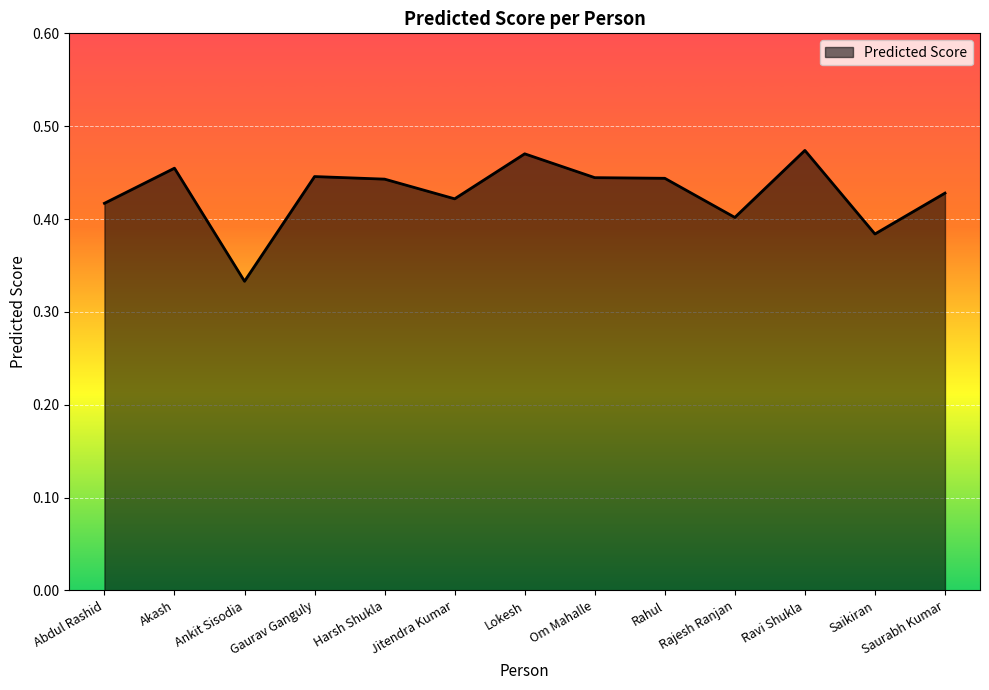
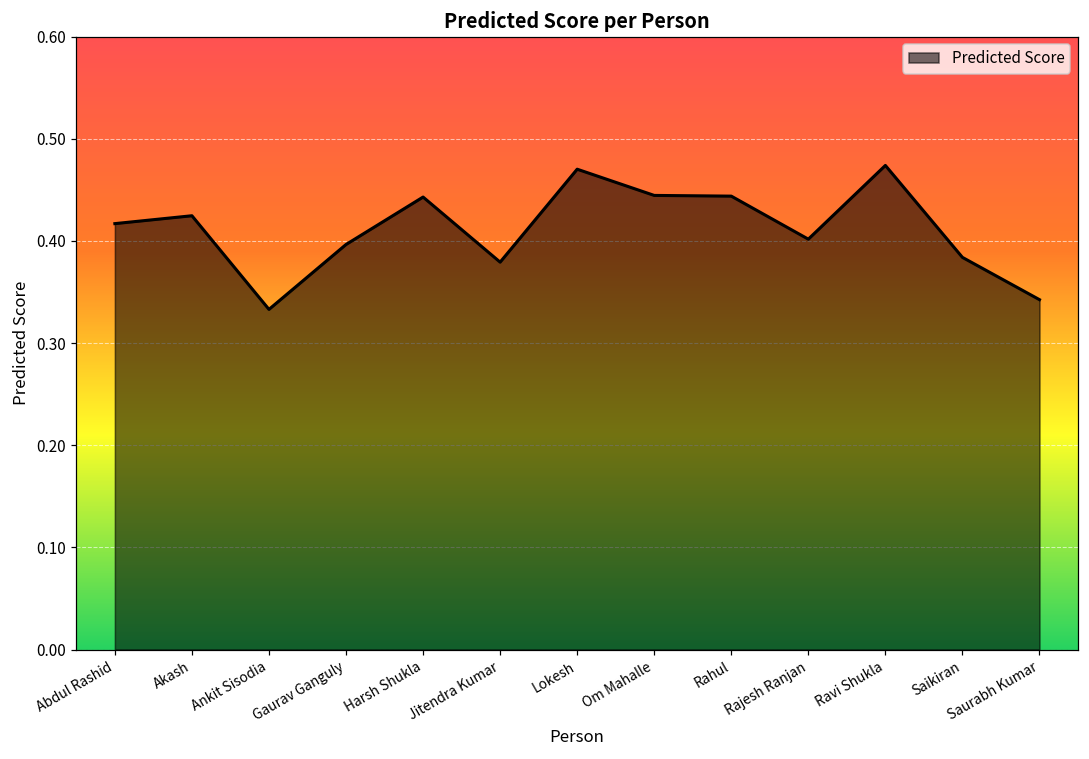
  {
    "Abdul Rashid": 0.42,
-   "Akash": 0.45,
+   "Akash": 0.42,
    "Ankit Sisodia": 0.33,
-   "Gaurav Ganguly": 0.45,
+   "Gaurav Ganguly": 0.40,
    "Harsh Shukla": 0.44,
-   "Jitendra Kumar": 0.42,
+   "Jitendra Kumar": 0.38,
    "Lokesh": 0.47,
    "Om Mahalle": 0.44,
    "Rahul": 0.44,
    "Rajesh Ranjan": 0.40,
    "Ravi Shukla": 0.47,
    "Saikiran": 0.38,
-   "Saurabh Kumar": 0.43
+   "Saurabh Kumar": 0.34
  }
